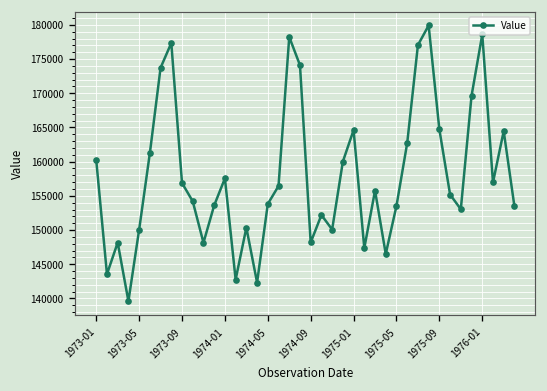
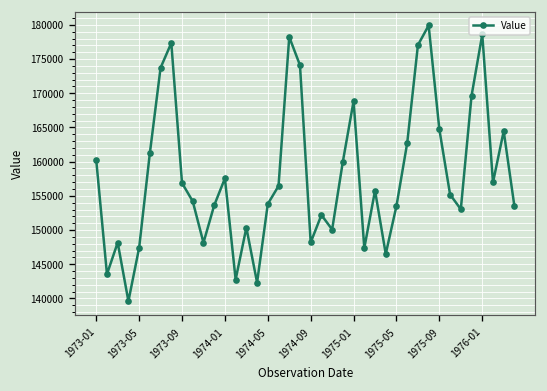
  {
    "1973-01": 160000,
-   "1973-05": 150000,
+   "1973-05": 147000,
    "1973-09": 157000,
    "1974-01": 158000,
    "1974-05": 154000,
    "1974-09": 148000,
-   "1975-01": 165000,
+   "1975-01": 169000,
    "1975-05": 154000,
    "1975-09": 165000
  }
